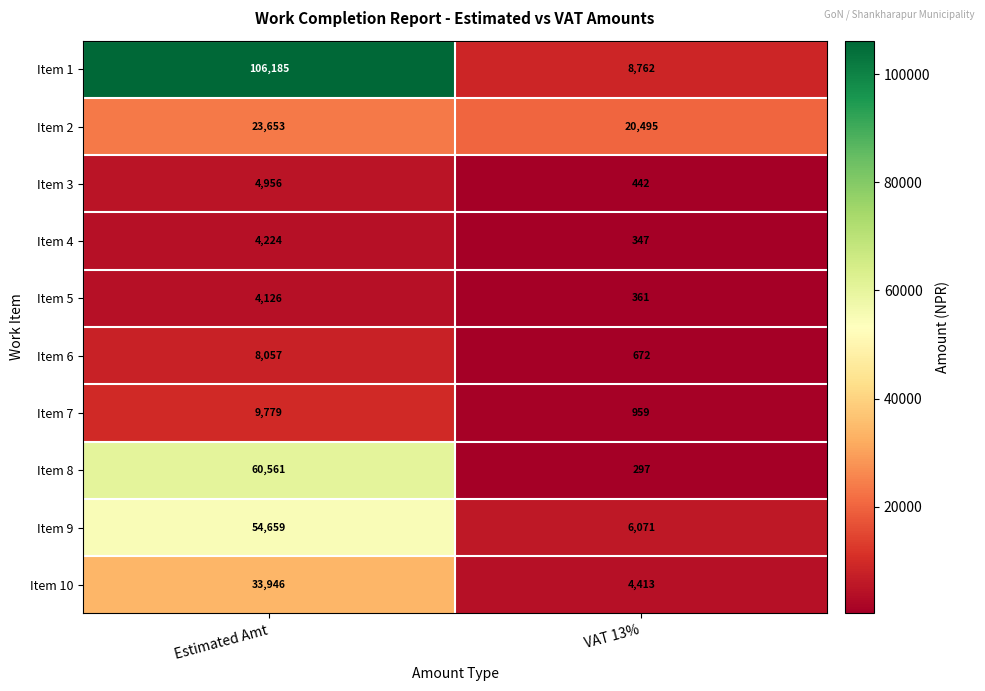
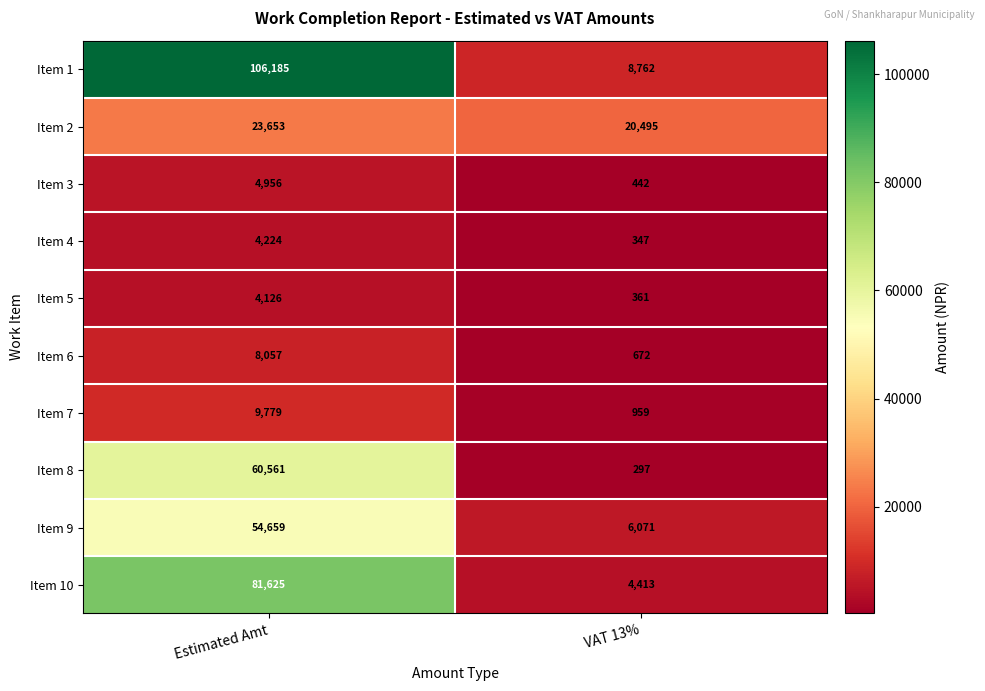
  {
    "Item 1": {
      "Estimated Amt": "106,185",
      "VAT 13%": "8,762"
    },
    "Item 2": {
      "Estimated Amt": "23,653",
      "VAT 13%": "20,495"
    },
    "Item 3": {
      "Estimated Amt": "4,956",
      "VAT 13%": "442"
    },
    "Item 4": {
      "Estimated Amt": "4,224",
      "VAT 13%": "347"
    },
    "Item 5": {
      "Estimated Amt": "4,126",
      "VAT 13%": "361"
    },
    "Item 6": {
      "Estimated Amt": "8,057",
      "VAT 13%": "672"
    },
    "Item 7": {
      "Estimated Amt": "9,779",
      "VAT 13%": "959"
    },
    "Item 8": {
      "Estimated Amt": "60,561",
      "VAT 13%": "297"
    },
    "Item 9": {
      "Estimated Amt": "54,659",
      "VAT 13%": "6,071"
    },
    "Item 10": {
-     "Estimated Amt": "33,946",
+     "Estimated Amt": "81,625",
      "VAT 13%": "4,413"
    }
  }
